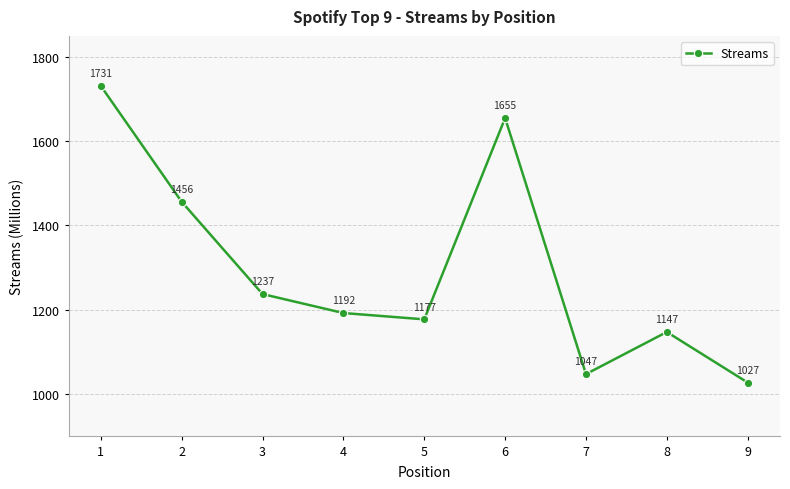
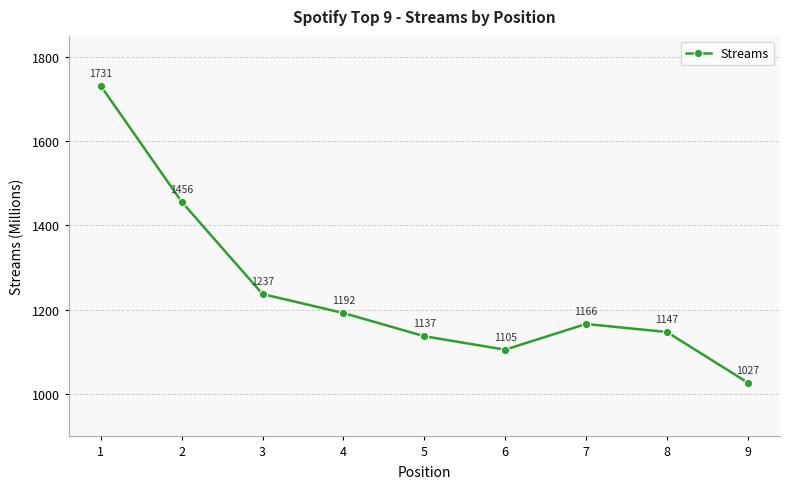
  {
    "1": 1731,
    "2": 1456,
    "3": 1237,
    "4": 1192,
-   "5": 1177,
-   "6": 1655,
-   "7": 1047,
+   "5": 1137,
+   "6": 1105,
+   "7": 1166,
    "8": 1147,
    "9": 1027
  }
